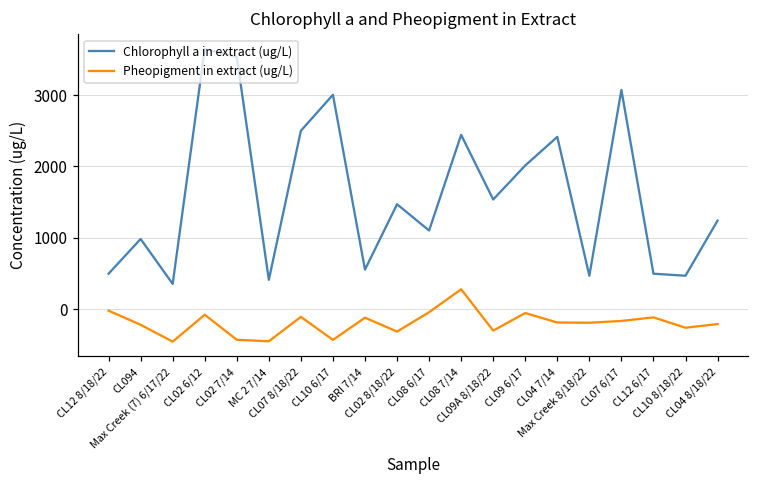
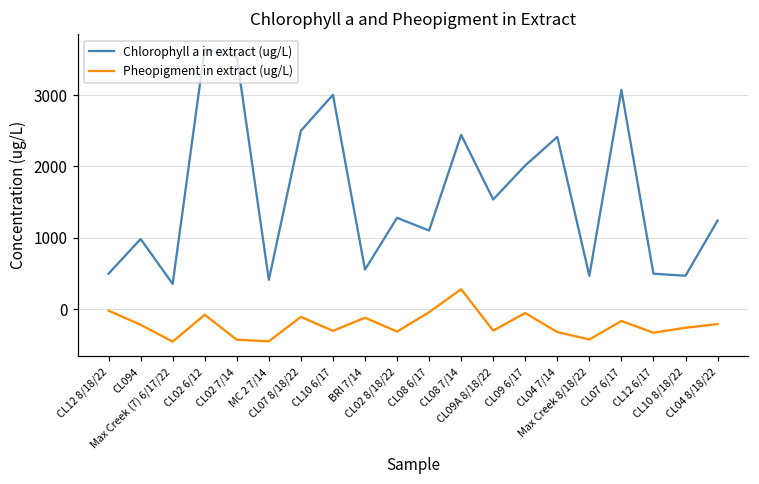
  {
    "Chlorophyll a in extract (ug/L)": {
      "CL12 8/18/22": 500,
      "CL094": 1000,
      "Max Creek (7) 6/17/22": 400,
      "MC 2 7/14": 400,
      "CL07 8/18/22": 2500,
      "CL10 6/17": 3000,
      "BRI 7/14": 600,
-     "CL02 8/18/22": 1500,
+     "CL02 8/18/22": 1300,
      "CL08 6/17": 1100,
      "CL08 7/14": 2400,
      "CL09A 8/18/22": 1500,
      "CL09 6/17": 2000,
      "CL04 7/14": 2400,
      "Max Creek 8/18/22": 500,
      "CL07 6/17": 3100,
      "CL12 6/17": 500,
      "CL10 8/18/22": 500,
      "CL04 8/18/22": 1200
    },
    "Pheopigment in extract (ug/L)": {
      "CL12 8/18/22": 0,
      "CL094": -200,
      "Max Creek (7) 6/17/22": -500,
      "CL02 6/12": -100,
      "CL02 7/14": -400,
      "MC 2 7/14": -500,
      "CL07 8/18/22": -100,
-     "CL10 6/17": -400,
+     "CL10 6/17": -300,
      "BRI 7/14": -100,
      "CL02 8/18/22": -300,
      "CL08 6/17": 0,
      "CL08 7/14": 300,
      "CL09A 8/18/22": -300,
      "CL09 6/17": -100,
-     "CL04 7/14": -200,
-     "Max Creek 8/18/22": -200,
+     "CL04 7/14": -300,
+     "Max Creek 8/18/22": -400,
      "CL07 6/17": -200,
-     "CL12 6/17": -100,
+     "CL12 6/17": -300,
      "CL10 8/18/22": -300,
      "CL04 8/18/22": -200
    }
  }
